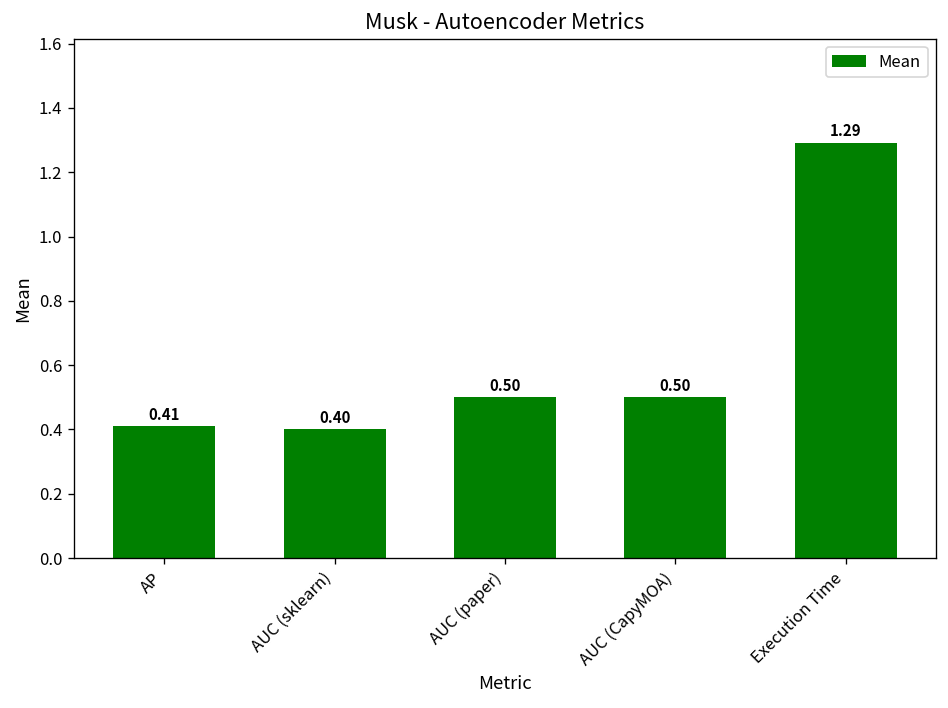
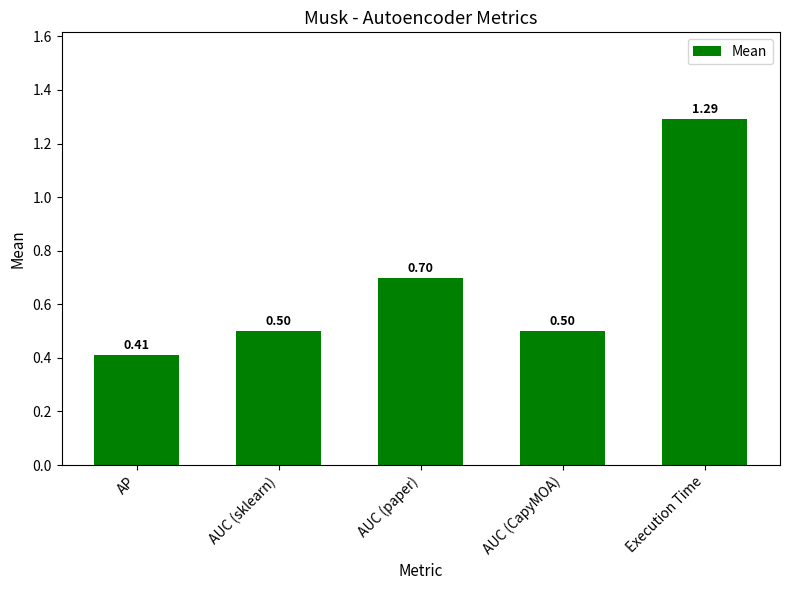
  {
    "AP": 0.41,
-   "AUC (sklearn)": 0.40,
-   "AUC (paper)": 0.50,
+   "AUC (sklearn)": 0.50,
+   "AUC (paper)": 0.70,
    "AUC (CapyMOA)": 0.50,
    "Execution Time": 1.29
  }
